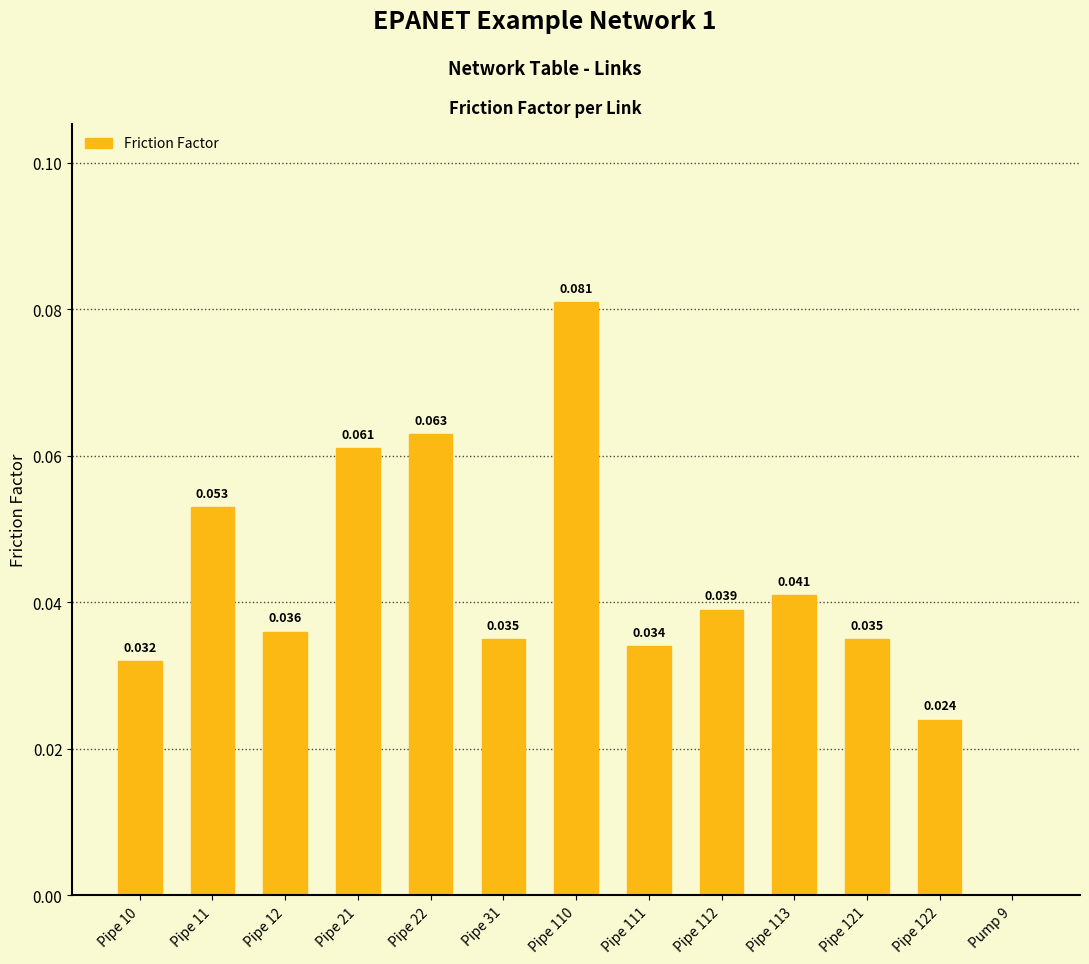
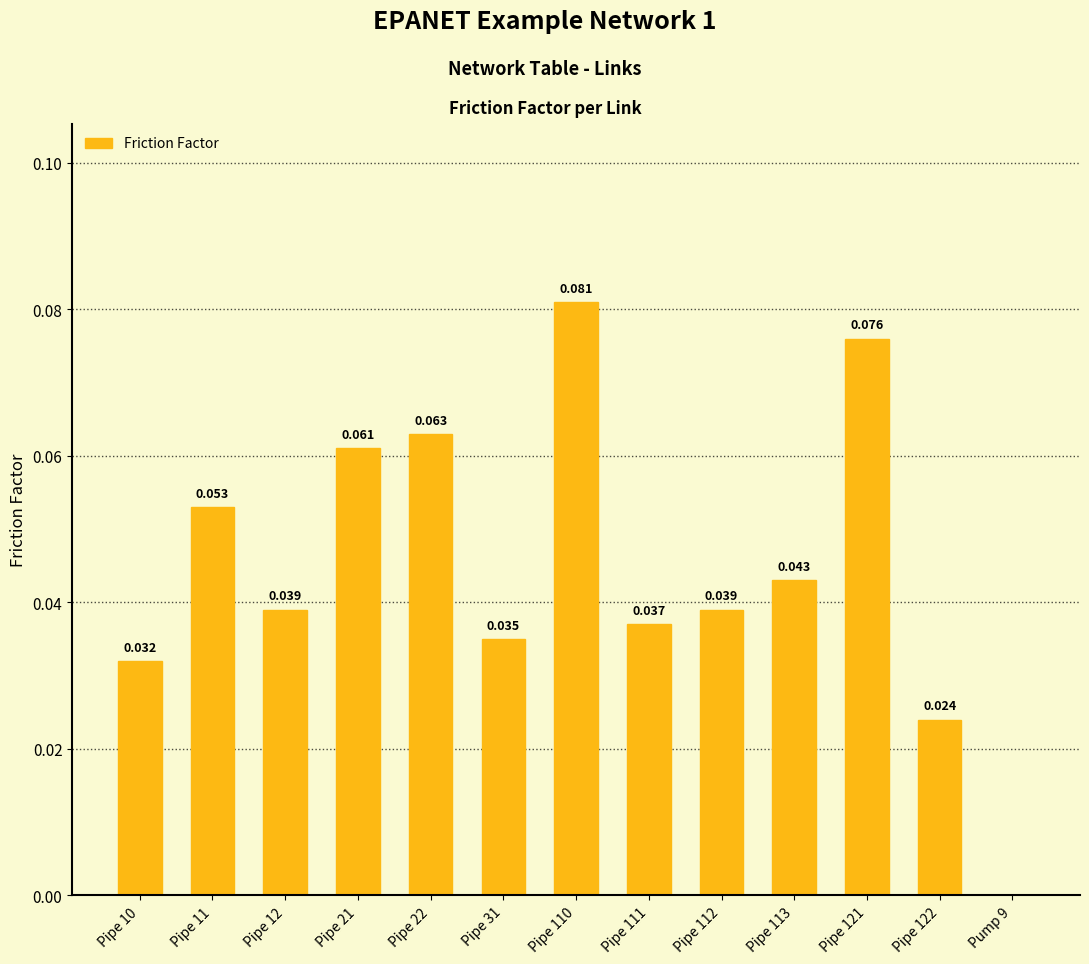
  {
    "Pipe 10": 0.032,
    "Pipe 11": 0.053,
-   "Pipe 12": 0.036,
+   "Pipe 12": 0.039,
    "Pipe 21": 0.061,
    "Pipe 22": 0.063,
    "Pipe 31": 0.035,
    "Pipe 110": 0.081,
-   "Pipe 111": 0.034,
+   "Pipe 111": 0.037,
    "Pipe 112": 0.039,
-   "Pipe 113": 0.041,
-   "Pipe 121": 0.035,
+   "Pipe 113": 0.043,
+   "Pipe 121": 0.076,
    "Pipe 122": 0.024
  }
